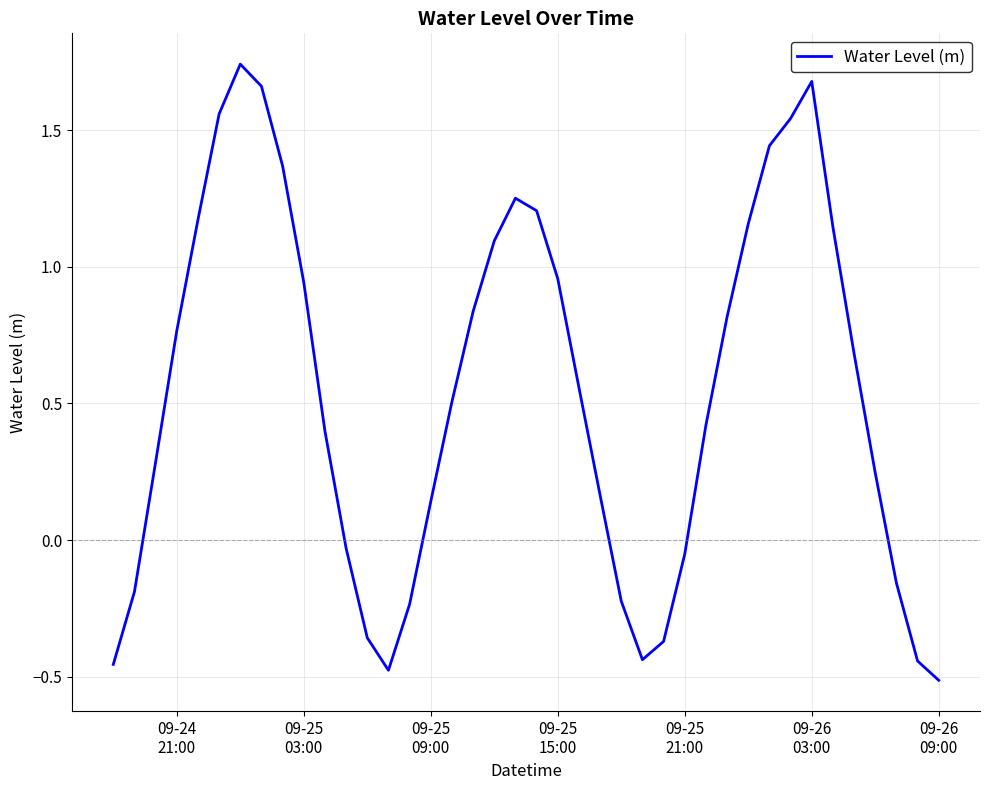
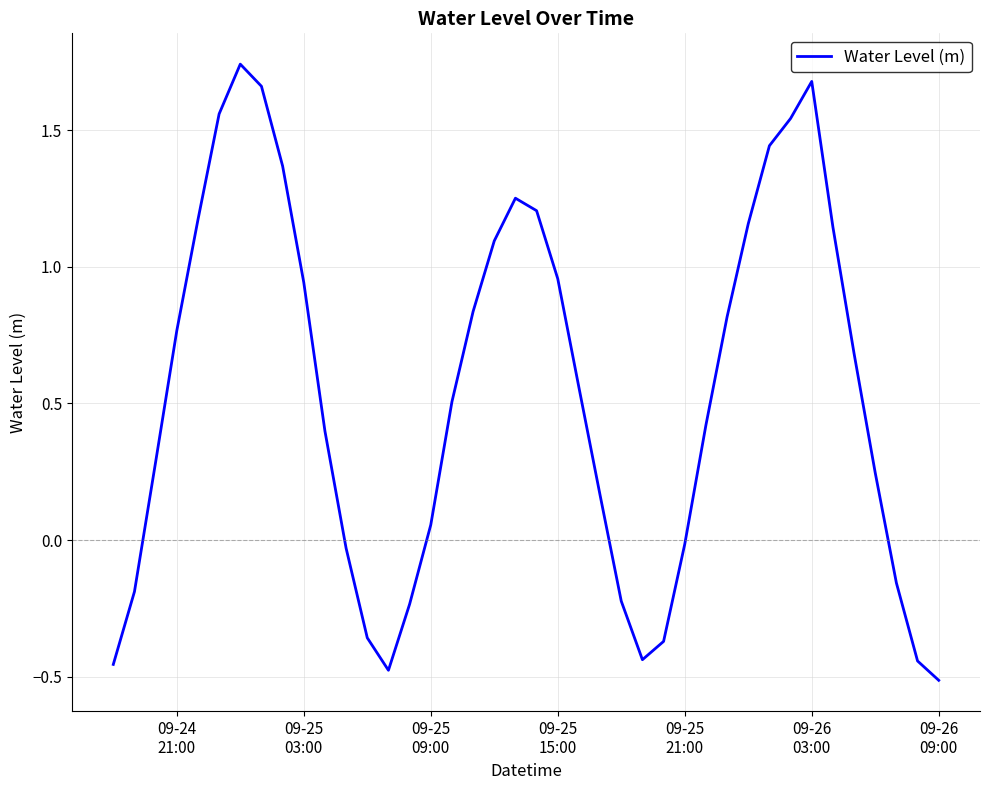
  {
    "09-24 21:00": 0.77,
    "09-25 03:00": 0.94,
-   "09-25 09:00": 0.14,
+   "09-25 09:00": 0.06,
    "09-25 15:00": 0.96,
-   "09-25 21:00": -0.05,
+   "09-25 21:00": -0.02,
    "09-26 03:00": 1.68,
    "09-26 09:00": -0.51
  }
